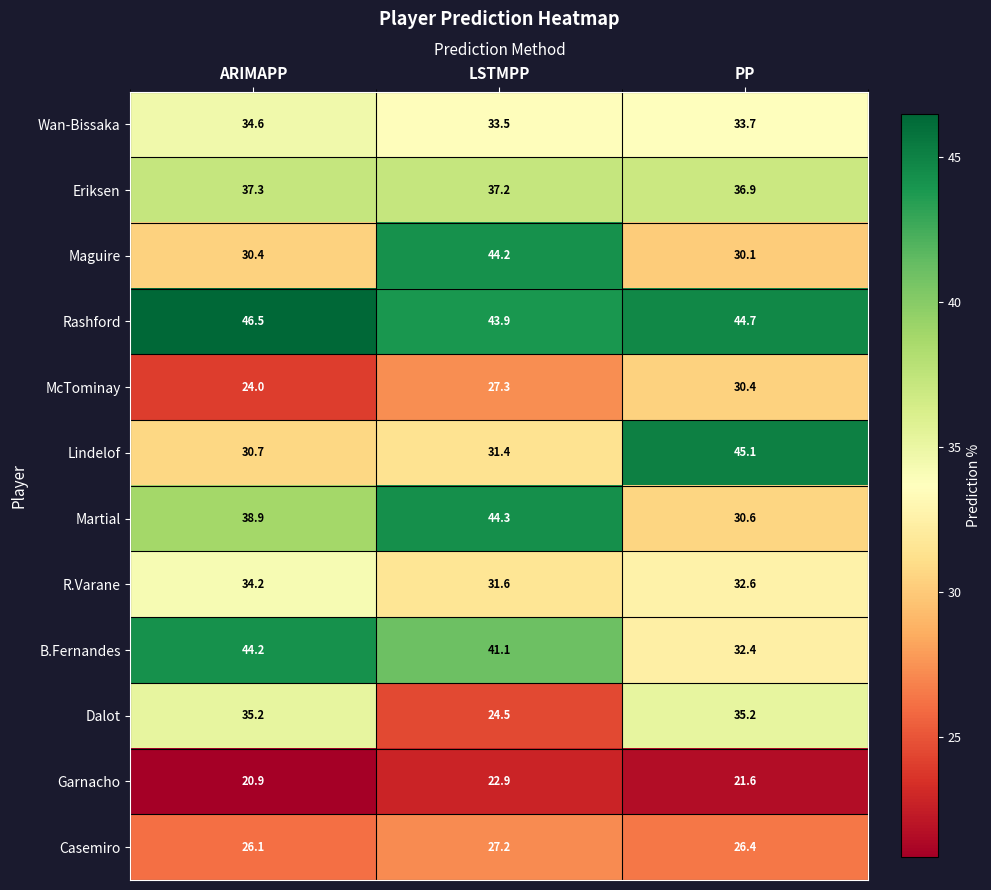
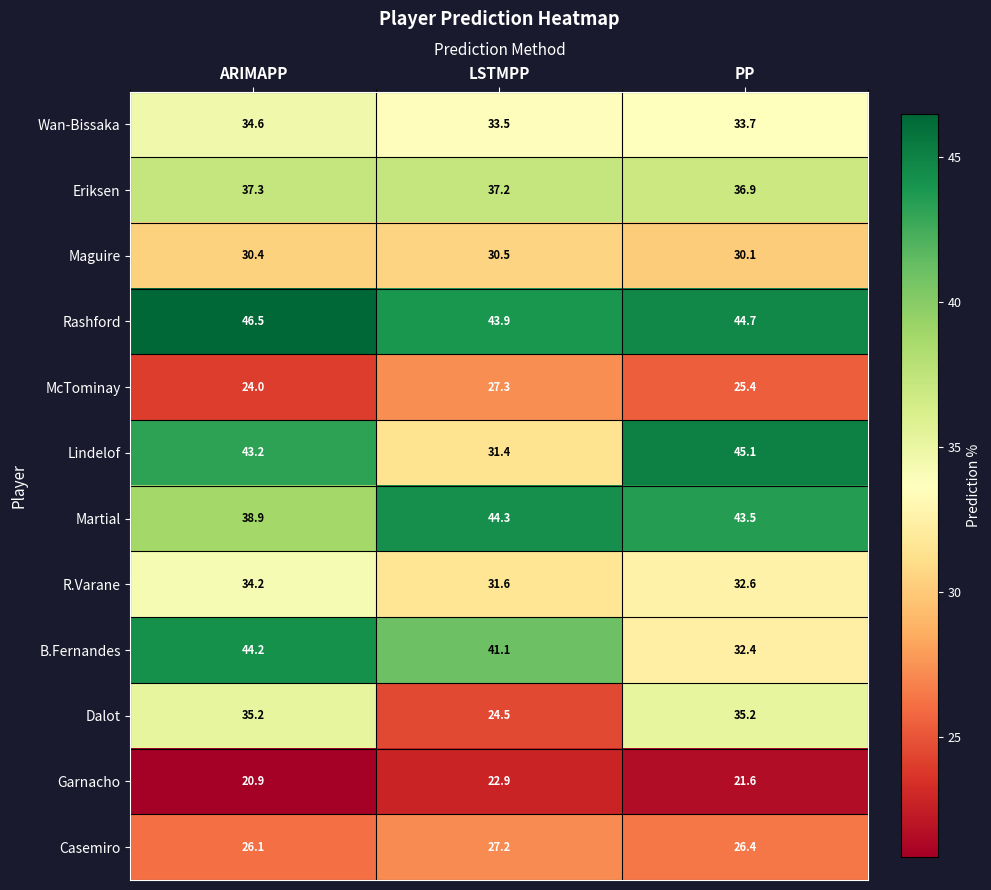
  {
    "Wan-Bissaka": {
      "ARIMAPP": 34.6,
      "LSTMPP": 33.5,
      "PP": 33.7
    },
    "Eriksen": {
      "ARIMAPP": 37.3,
      "LSTMPP": 37.2,
      "PP": 36.9
    },
    "Maguire": {
      "ARIMAPP": 30.4,
-     "LSTMPP": 44.2,
+     "LSTMPP": 30.5,
      "PP": 30.1
    },
    "Rashford": {
      "ARIMAPP": 46.5,
      "LSTMPP": 43.9,
      "PP": 44.7
    },
    "McTominay": {
      "ARIMAPP": 24.0,
      "LSTMPP": 27.3,
-     "PP": 30.4
+     "PP": 25.4
    },
    "Lindelof": {
-     "ARIMAPP": 30.7,
+     "ARIMAPP": 43.2,
      "LSTMPP": 31.4,
      "PP": 45.1
    },
    "Martial": {
      "ARIMAPP": 38.9,
      "LSTMPP": 44.3,
-     "PP": 30.6
+     "PP": 43.5
    },
    "R.Varane": {
      "ARIMAPP": 34.2,
      "LSTMPP": 31.6,
      "PP": 32.6
    },
    "B.Fernandes": {
      "ARIMAPP": 44.2,
      "LSTMPP": 41.1,
      "PP": 32.4
    },
    "Dalot": {
      "ARIMAPP": 35.2,
      "LSTMPP": 24.5,
      "PP": 35.2
    },
    "Garnacho": {
      "ARIMAPP": 20.9,
      "LSTMPP": 22.9,
      "PP": 21.6
    },
    "Casemiro": {
      "ARIMAPP": 26.1,
      "LSTMPP": 27.2,
      "PP": 26.4
    }
  }
